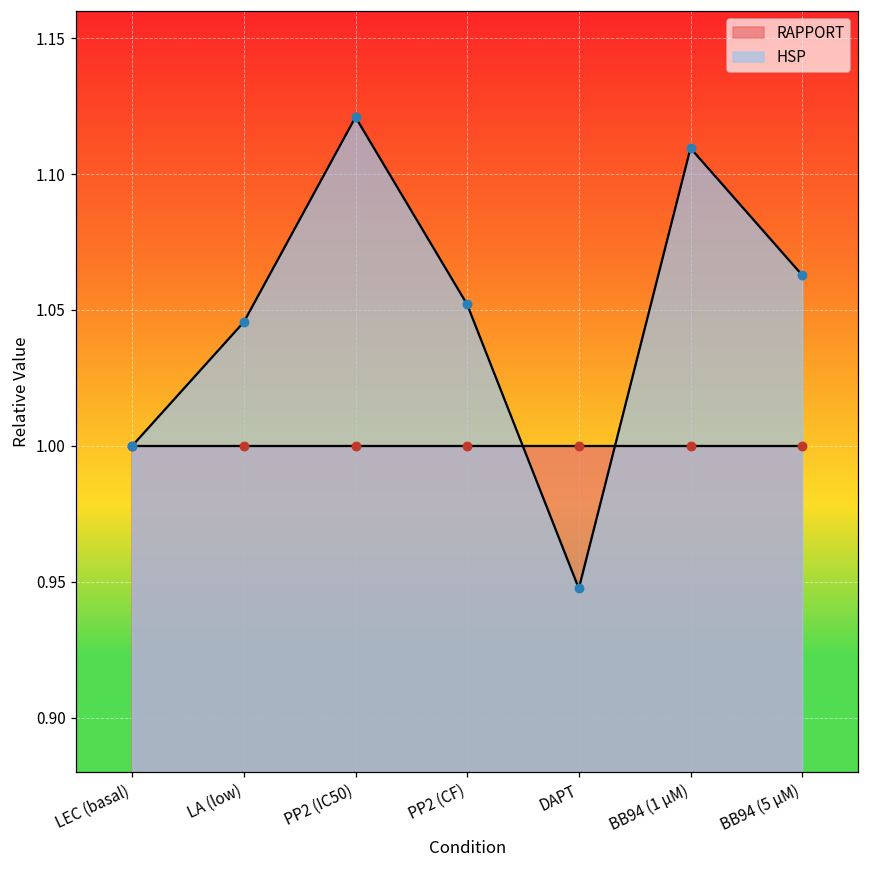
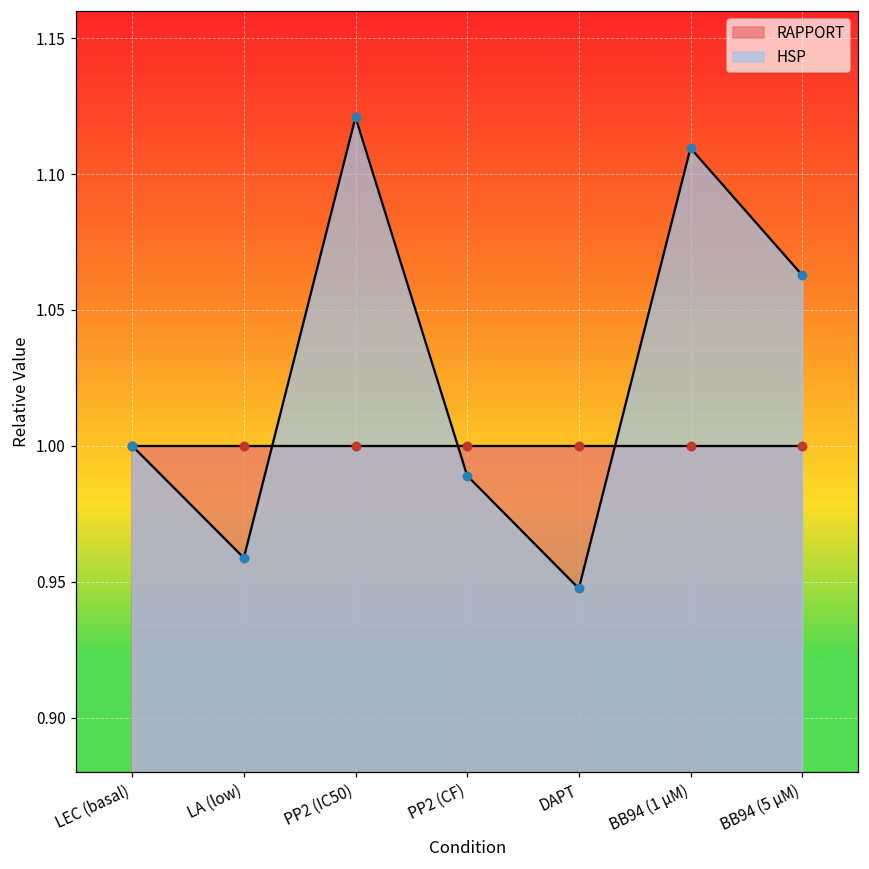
  {
    "RAPPORT": {
      "LA (low)": 1.000,
      "PP2 (IC50)": 1.000,
      "PP2 (CF)": 1.000,
      "DAPT": 1.000,
      "BB94 (1 µM)": 1.000,
      "BB94 (5 µM)": 1.000
    },
    "HSP": {
-     "LA (low)": 1.046,
+     "LA (low)": 0.959,
      "PP2 (IC50)": 1.121,
-     "PP2 (CF)": 1.052,
+     "PP2 (CF)": 0.989,
      "DAPT": 0.948,
      "BB94 (1 µM)": 1.110,
      "BB94 (5 µM)": 1.063
    }
  }
